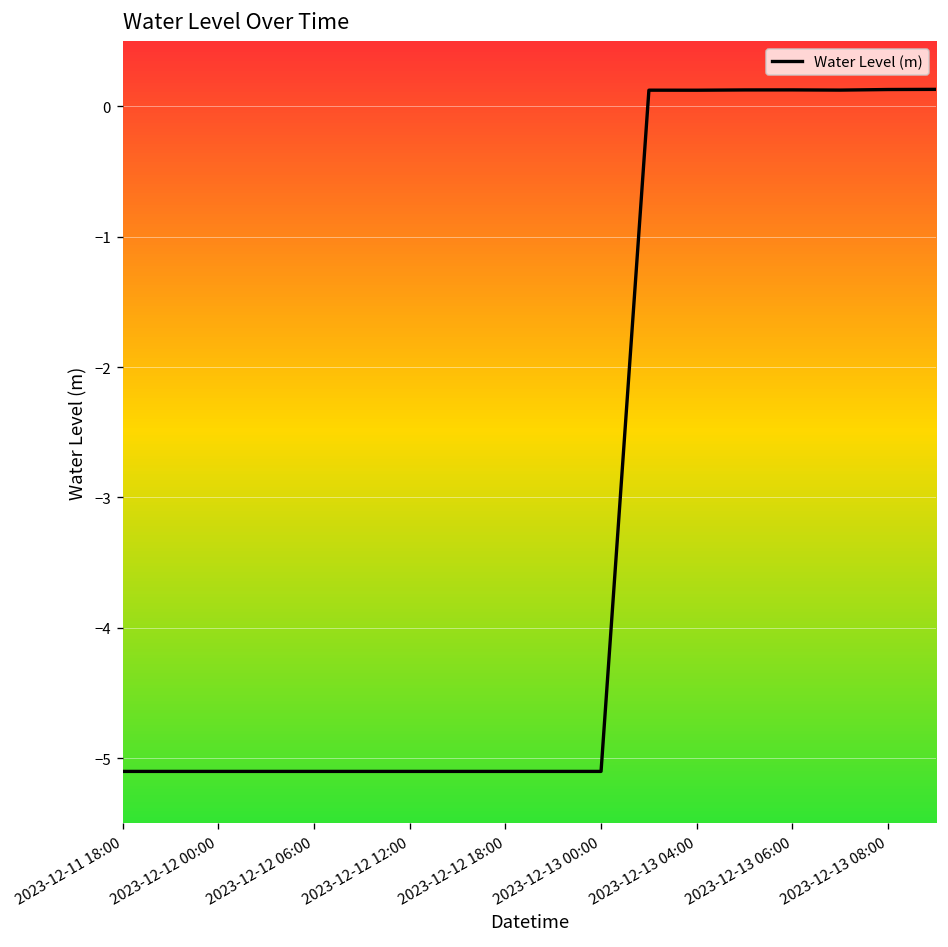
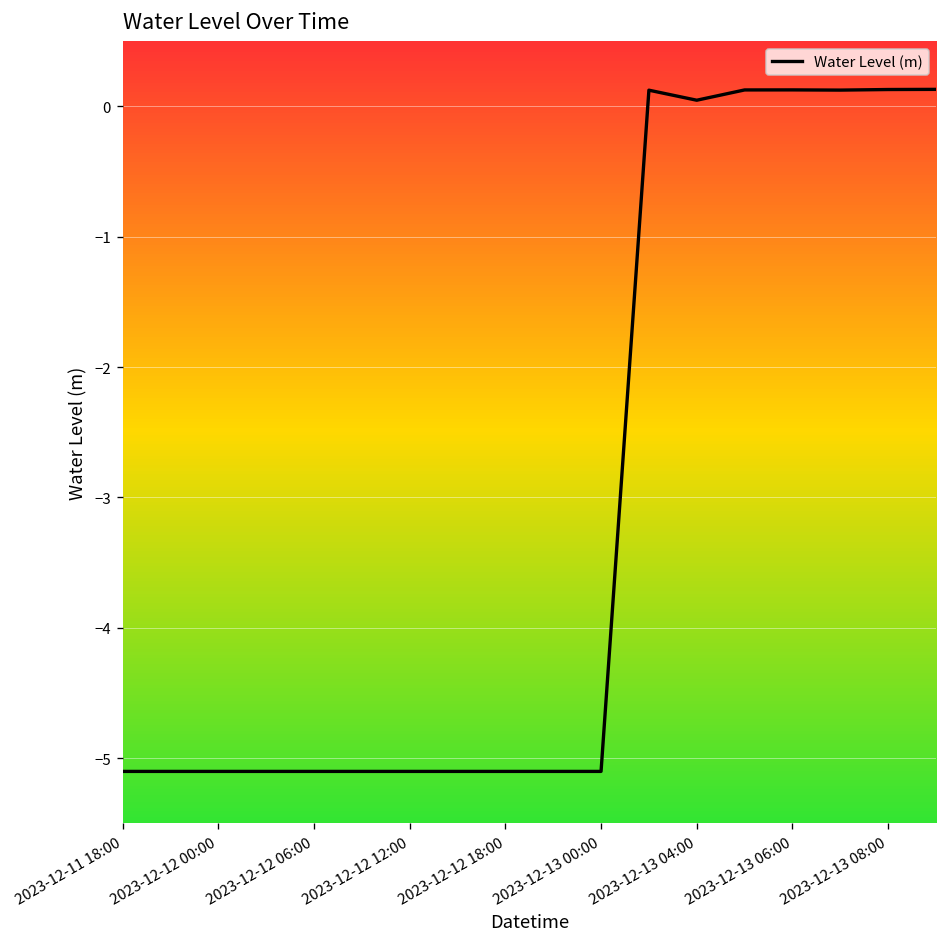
  {
    "2023-12-11 18:00": -5.10,
    "2023-12-12 00:00": -5.10,
    "2023-12-12 06:00": -5.10,
    "2023-12-12 12:00": -5.10,
    "2023-12-12 18:00": -5.10,
    "2023-12-13 00:00": -5.10,
-   "2023-12-13 04:00": 0.12,
+   "2023-12-13 04:00": 0.05,
    "2023-12-13 06:00": 0.13,
    "2023-12-13 08:00": 0.13
  }
